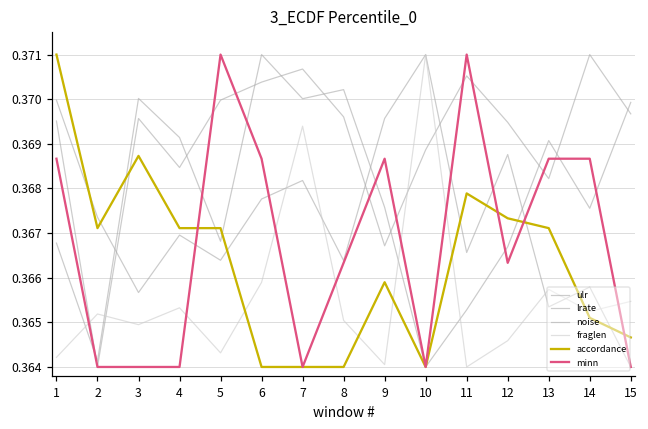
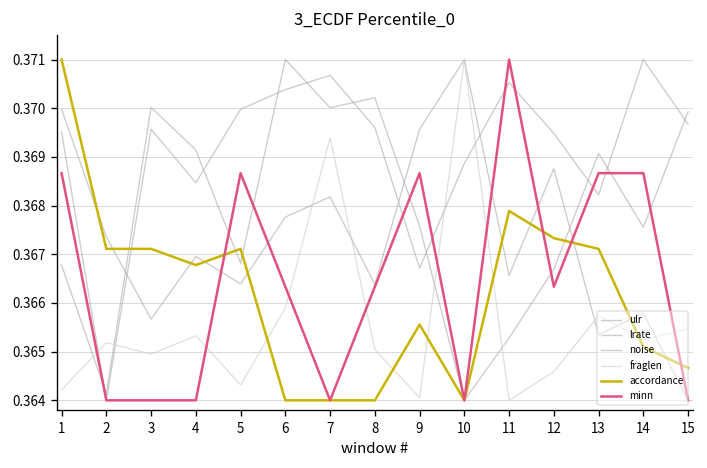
  {
    "accordance": {
      "1": 0.3710,
      "2": 0.3671,
-     "3": 0.3687,
-     "4": 0.3671,
+     "3": 0.3671,
+     "4": 0.3668,
      "5": 0.3671,
      "6": 0.3640,
      "8": 0.3640,
-     "9": 0.3659,
+     "9": 0.3656,
      "11": 0.3679,
      "12": 0.3673,
      "13": 0.3671,
      "15": 0.3647
    },
    "minn": {
      "1": 0.3687,
      "3": 0.3640,
      "4": 0.3640,
-     "5": 0.3710,
-     "6": 0.3687,
+     "5": 0.3687,
+     "6": 0.3663,
      "9": 0.3687,
      "11": 0.3710,
      "12": 0.3663,
      "13": 0.3687,
      "14": 0.3687
    }
  }
